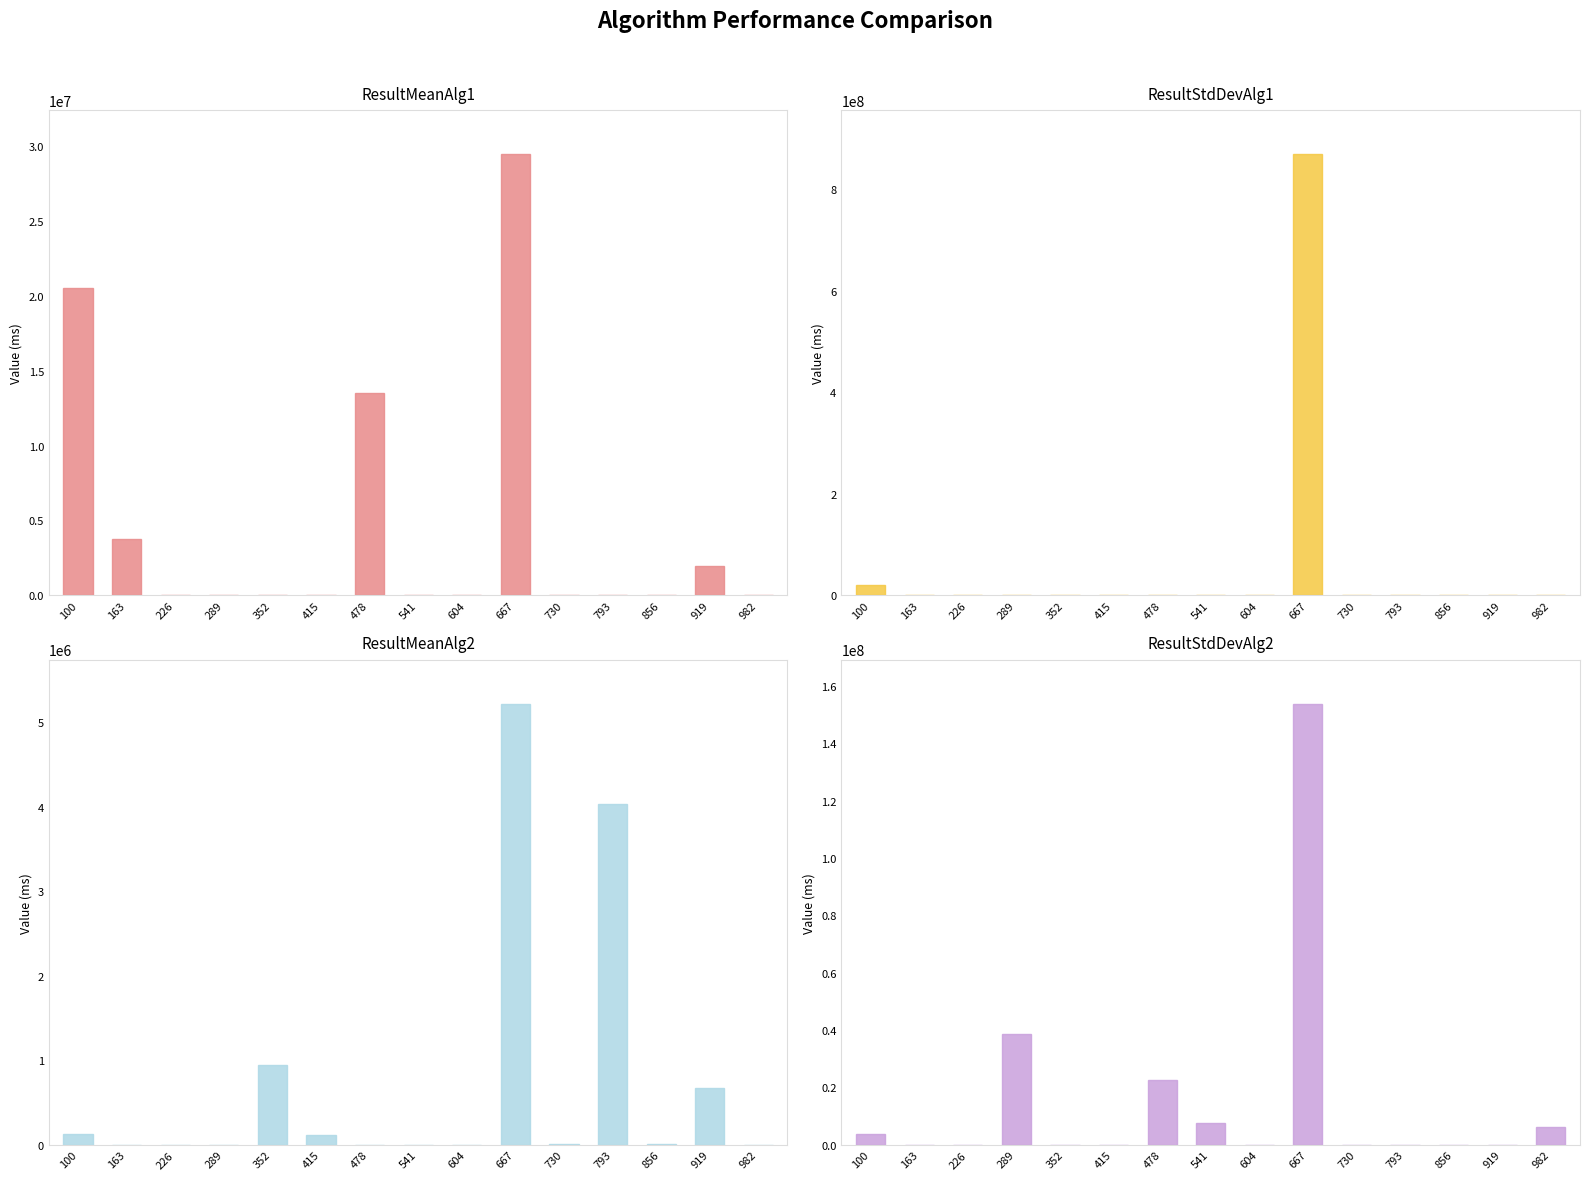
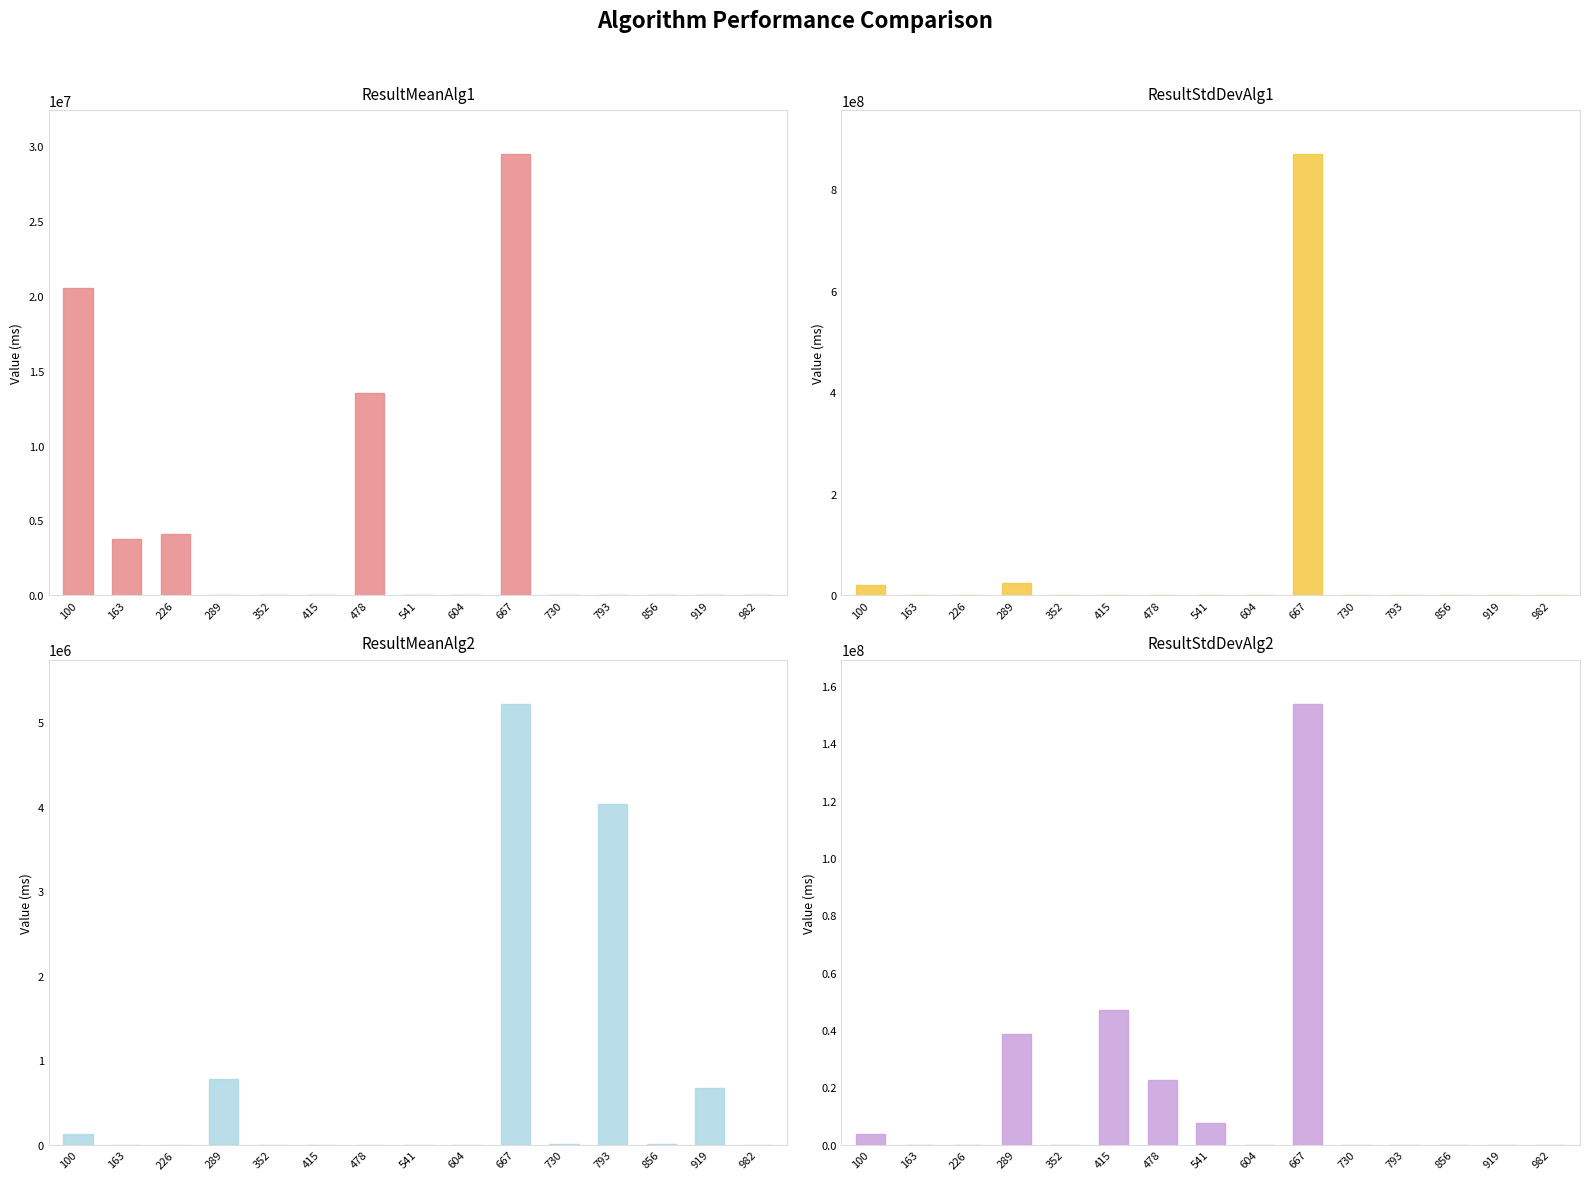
  {
    "ResultMeanAlg1": {
      "100": 20500000,
      "163": 3800000,
-     "226": 0,
+     "226": 4100000,
      "478": 13500000,
      "667": 29500000,
-     "919": 2000000
+     "919": 0
    },
    "ResultStdDevAlg1": {
      "100": 20000000,
-     "289": 0,
+     "289": 20000000,
      "667": 870000000
    },
    "ResultMeanAlg2": {
      "100": 100000,
-     "289": 0,
-     "352": 900000,
-     "415": 100000,
+     "289": 800000,
+     "352": 0,
+     "415": 0,
      "667": 5200000,
      "793": 4000000,
      "919": 700000
    },
    "ResultStdDevAlg2": {
      "100": 4000000,
      "289": 39000000,
-     "415": 0,
+     "415": 47000000,
      "478": 22000000,
      "541": 8000000,
      "667": 154000000,
-     "982": 6000000
+     "982": 0
    }
  }
